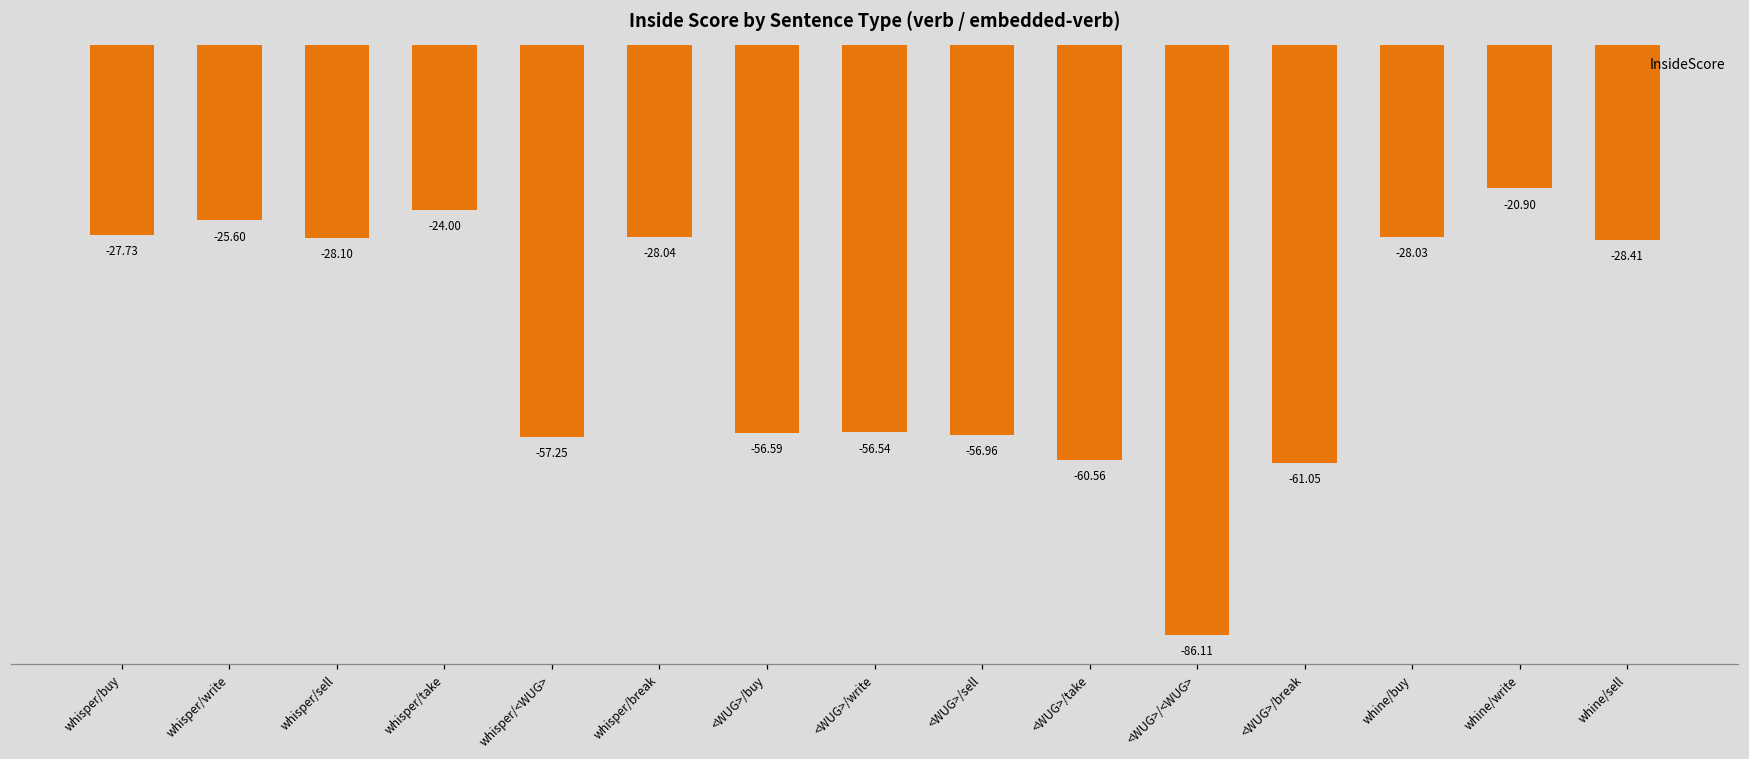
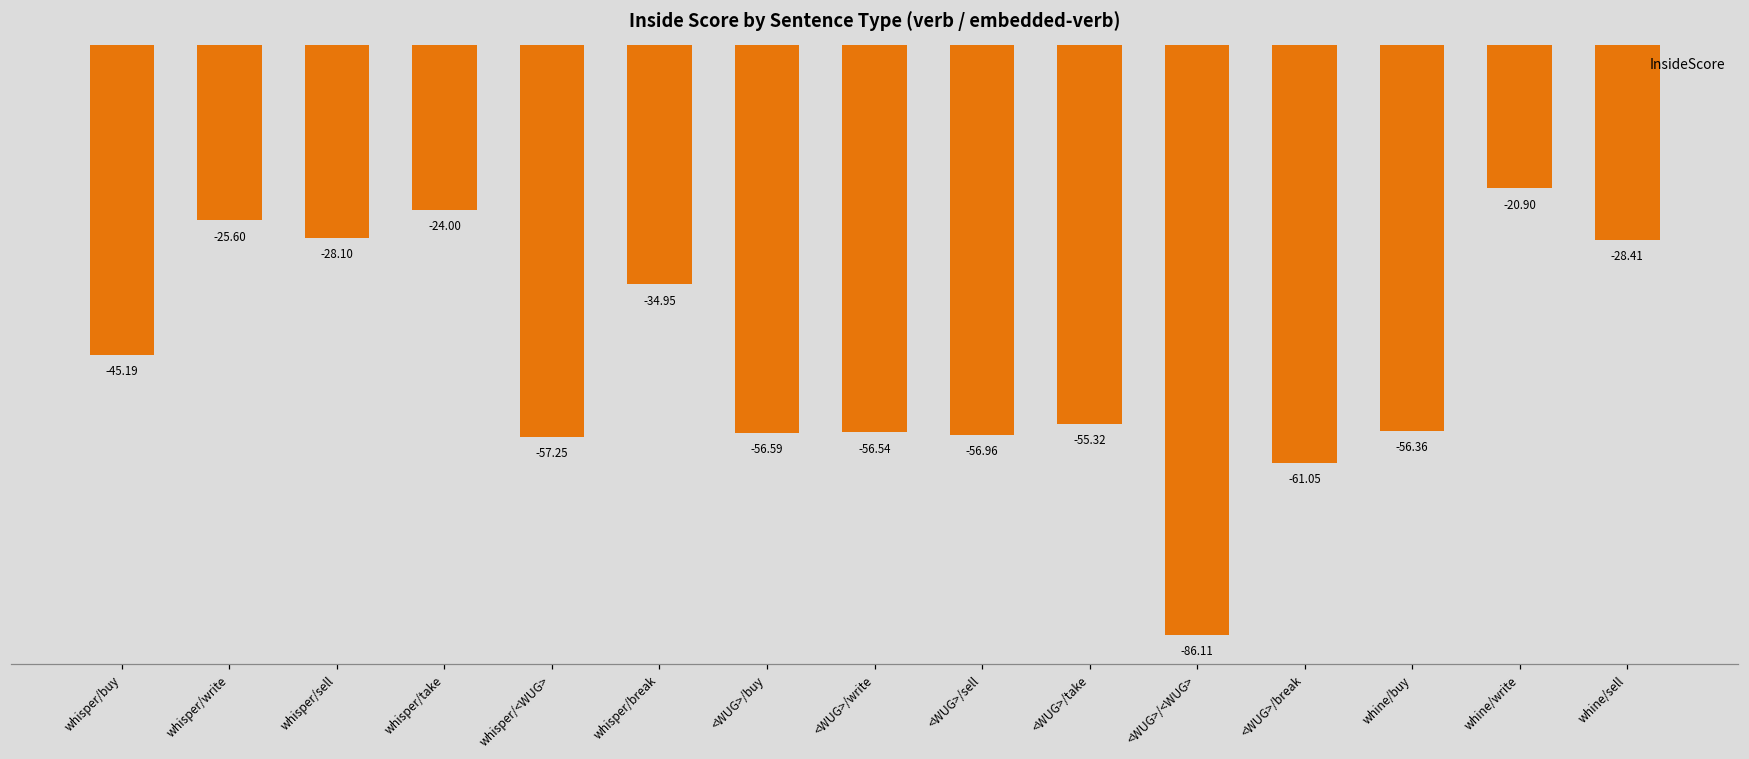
  {
-   "whisper/buy": -27.73,
+   "whisper/buy": -45.19,
    "whisper/write": -25.60,
    "whisper/sell": -28.10,
    "whisper/take": -24.00,
    "whisper/<WUG>": -57.25,
-   "whisper/break": -28.04,
+   "whisper/break": -34.95,
    "<WUG>/buy": -56.59,
    "<WUG>/write": -56.54,
    "<WUG>/sell": -56.96,
-   "<WUG>/take": -60.56,
+   "<WUG>/take": -55.32,
    "<WUG>/<WUG>": -86.11,
    "<WUG>/break": -61.05,
-   "whine/buy": -28.03,
+   "whine/buy": -56.36,
    "whine/write": -20.90,
    "whine/sell": -28.41
  }
